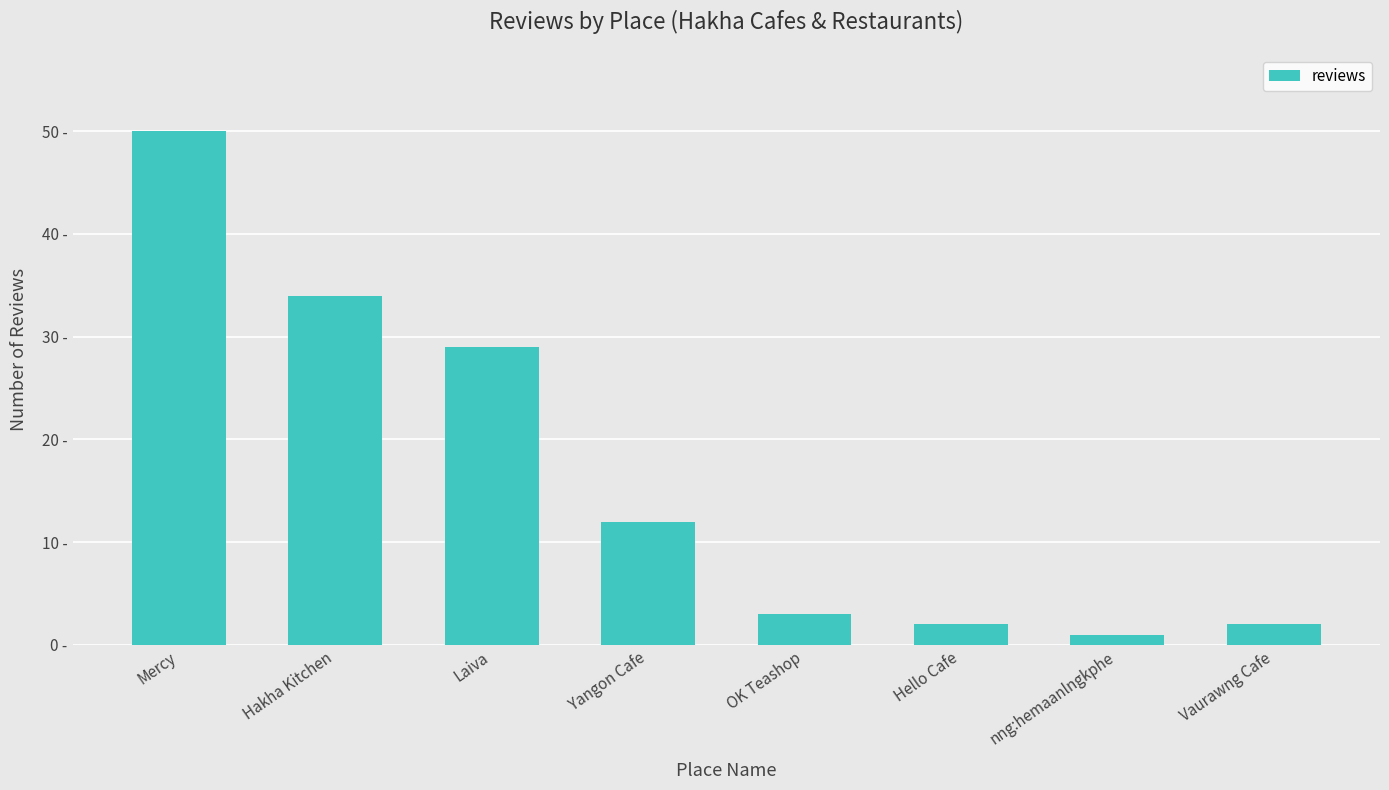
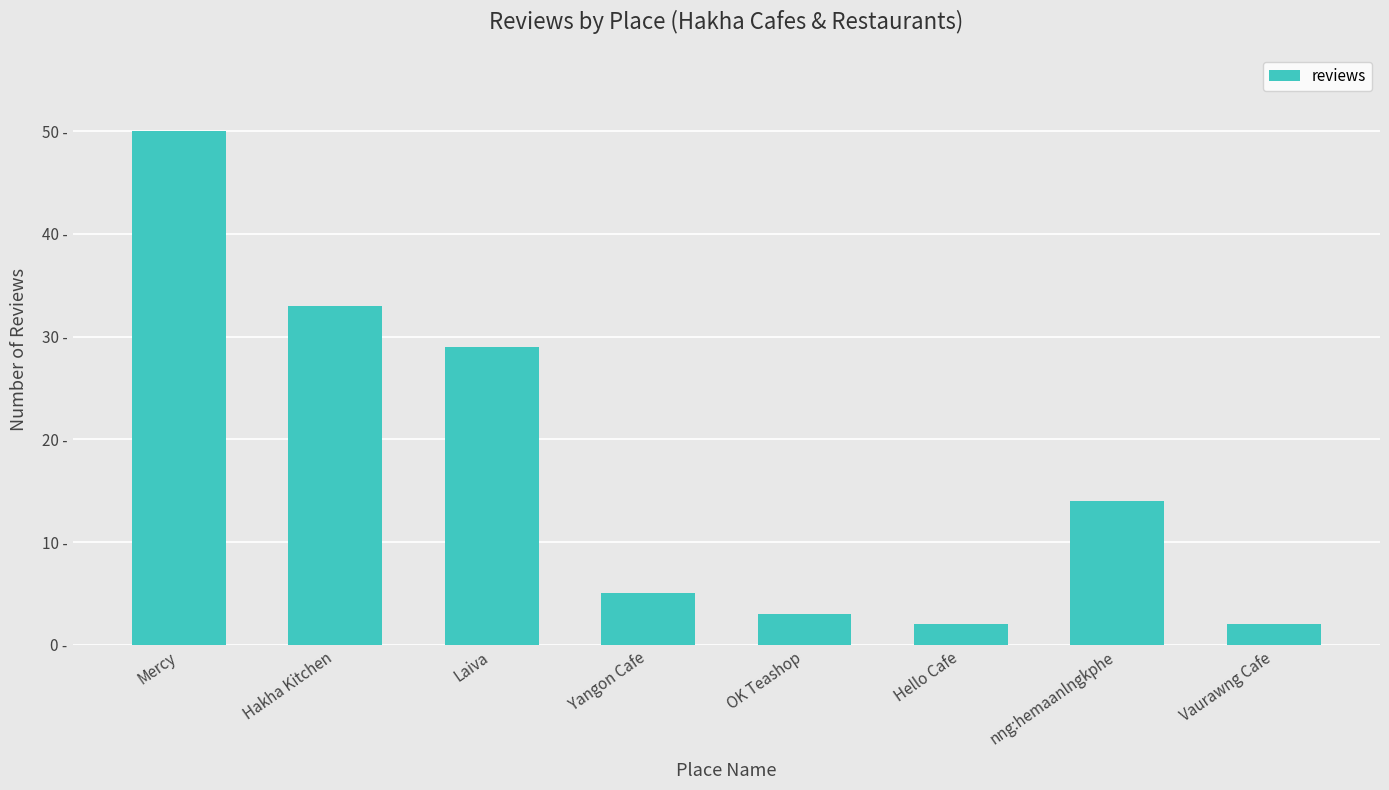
  {
    "Mercy": "50 -",
-   "Hakha Kitchen": "34 -",
+   "Hakha Kitchen": "33 -",
    "Laiva": "29 -",
-   "Yangon Cafe": "12 -",
+   "Yangon Cafe": "5 -",
    "OK Teashop": "3 -",
    "Hello Cafe": "2 -",
-   "nng:hemaanlngkphe": "1 -",
+   "nng:hemaanlngkphe": "14 -",
    "Vaurawng Cafe": "2 -"
  }
